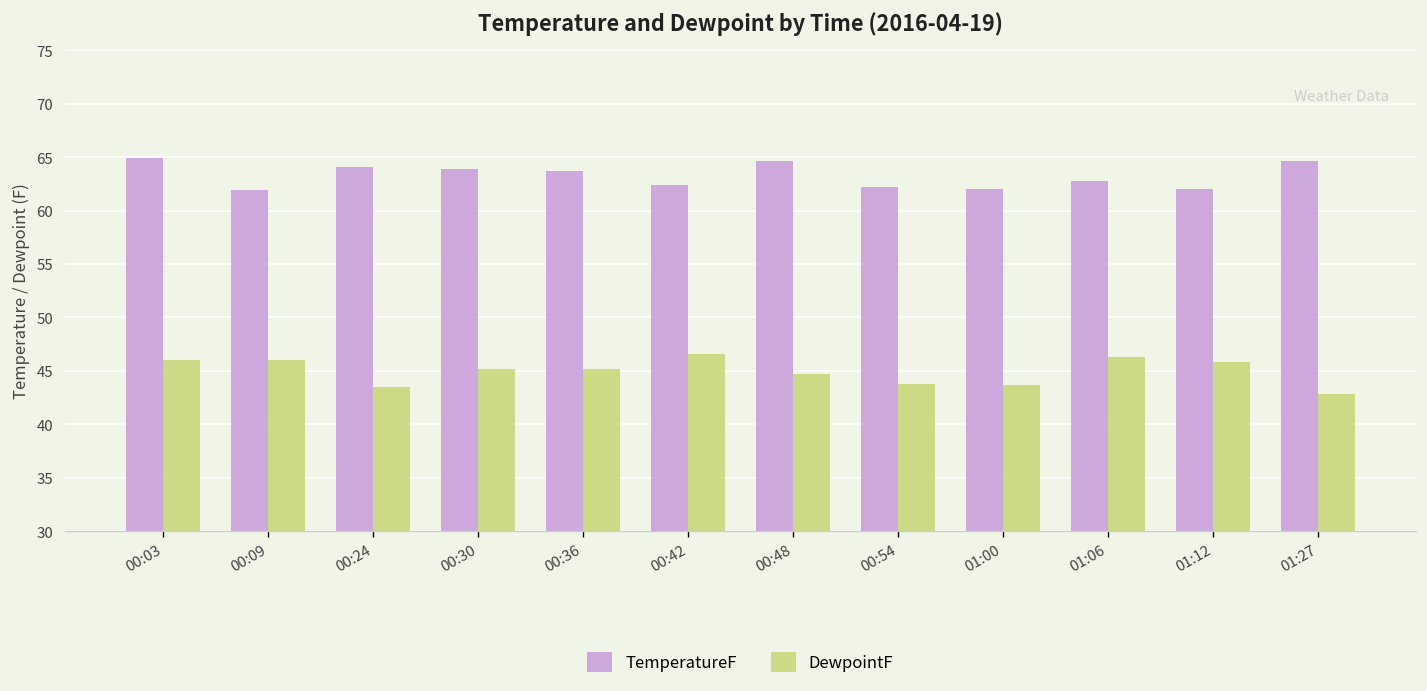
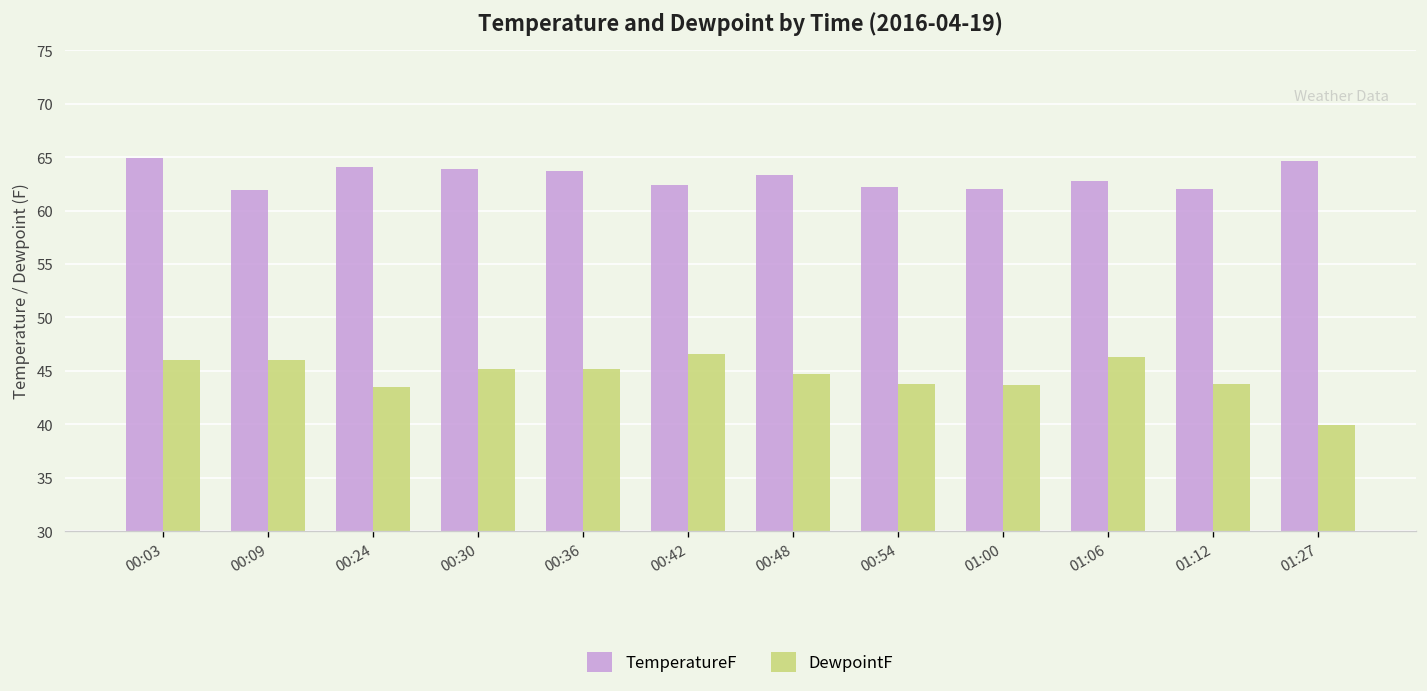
  {
    "TemperatureF": {
      "00:03": 65,
      "00:09": 62,
      "00:24": 64,
      "00:30": 64,
      "00:36": 64,
      "00:42": 62,
-     "00:48": 65,
+     "00:48": 63,
      "00:54": 62,
      "01:00": 62,
      "01:06": 63,
      "01:12": 62,
      "01:27": 65
    },
    "DewpointF": {
      "00:03": 46,
      "00:09": 46,
      "00:24": 44,
      "00:30": 45,
      "00:36": 45,
      "00:42": 47,
      "00:48": 45,
      "00:54": 44,
      "01:00": 44,
      "01:06": 46,
-     "01:12": 46,
-     "01:27": 43
+     "01:12": 44,
+     "01:27": 40
    }
  }
